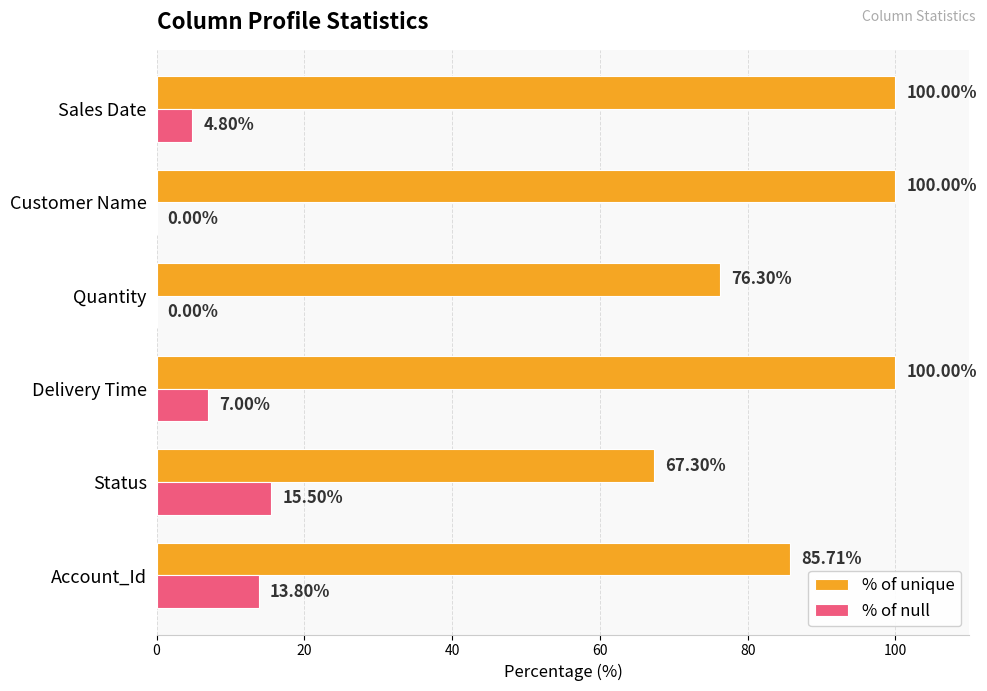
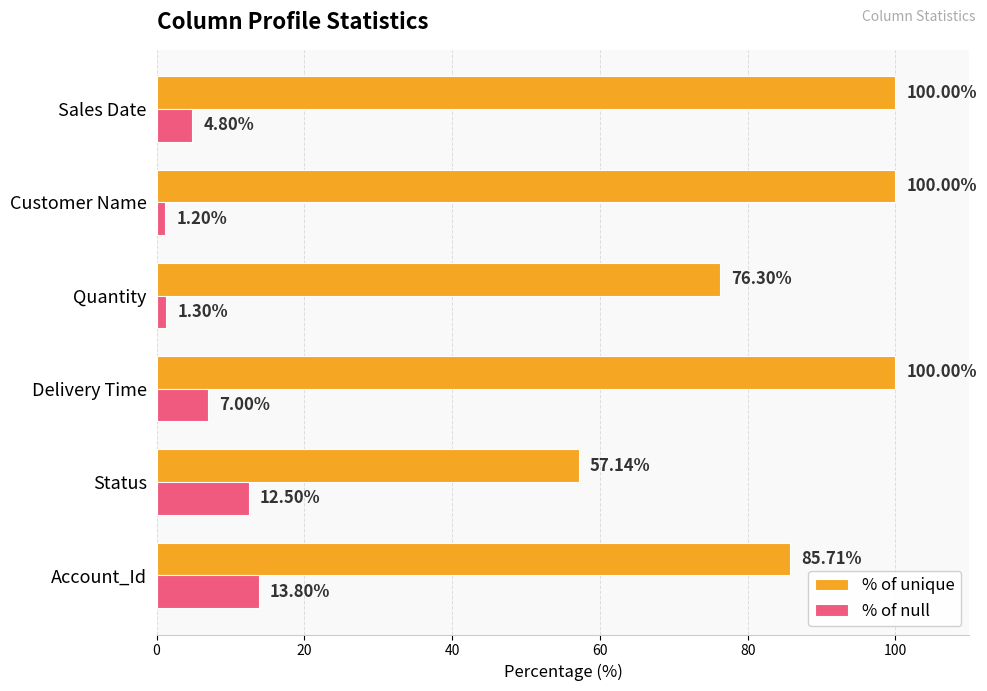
  {
    "% of unique": {
      "Sales Date": "100.00%",
      "Customer Name": "100.00%",
      "Quantity": "76.30%",
      "Delivery Time": "100.00%",
-     "Status": "67.30%",
+     "Status": "57.14%",
      "Account_Id": "85.71%"
    },
    "% of null": {
      "Sales Date": "4.80%",
-     "Customer Name": "0.00%",
-     "Quantity": "0.00%",
+     "Customer Name": "1.20%",
+     "Quantity": "1.30%",
      "Delivery Time": "7.00%",
-     "Status": "15.50%",
+     "Status": "12.50%",
      "Account_Id": "13.80%"
    }
  }
